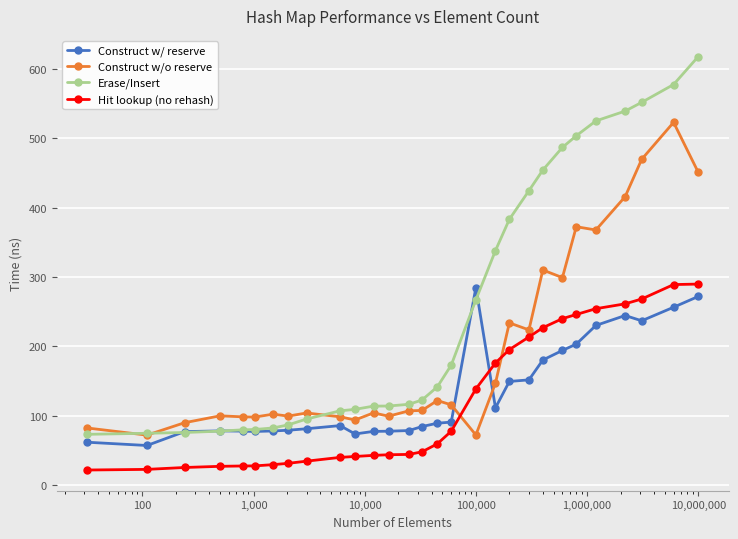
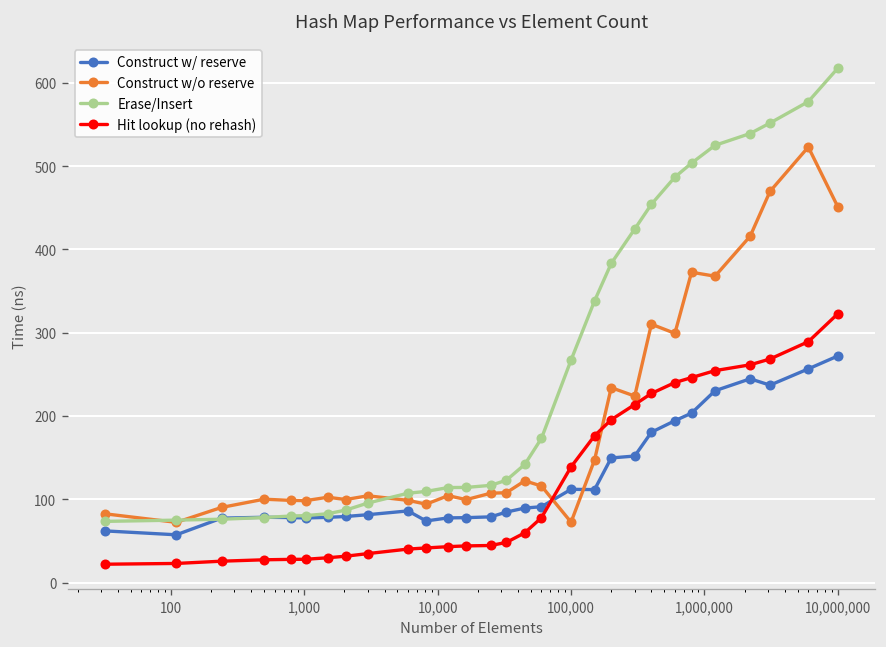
  {
    "Construct w/ reserve": {
-     "100,000": 280,
+     "100,000": 110,
      "10,000,000": 270
    },
    "Construct w/o reserve": {
      "100,000": 70,
      "10,000,000": 450
    },
    "Erase/Insert": {
      "100,000": 270,
      "10,000,000": 620
    },
    "Hit lookup (no rehash)": {
      "100,000": 140,
-     "10,000,000": 290
+     "10,000,000": 320
    }
  }
